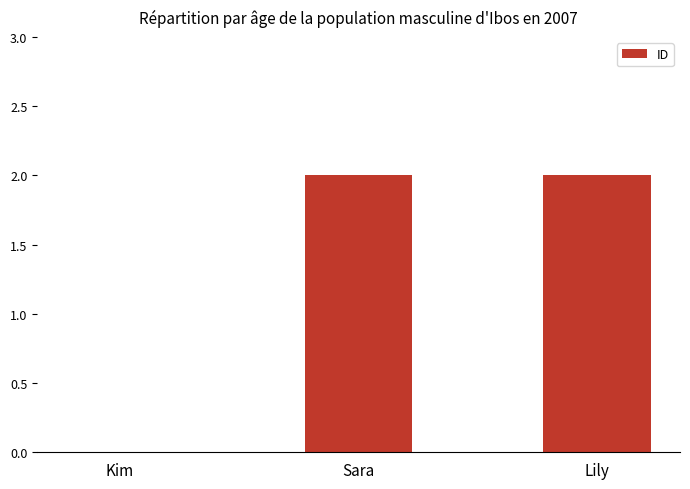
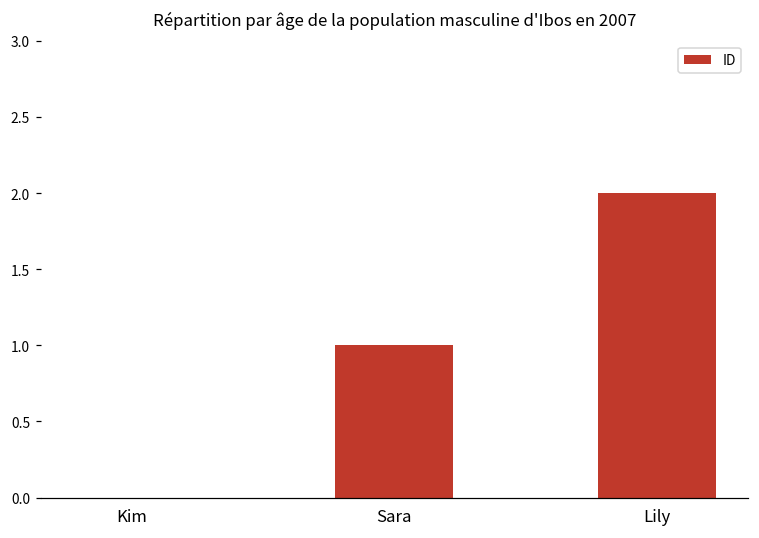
  {
    "Kim": 0,
-   "Sara": 2,
+   "Sara": 1,
    "Lily": 2
  }
